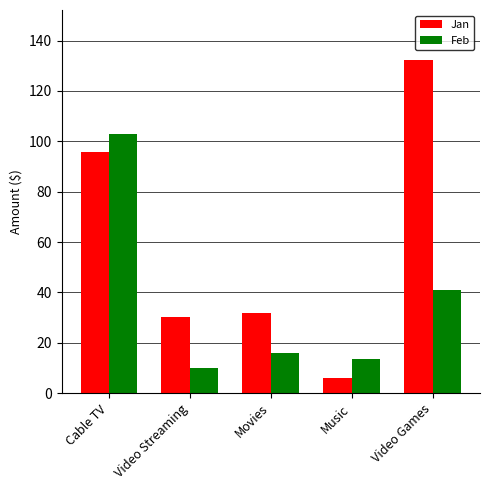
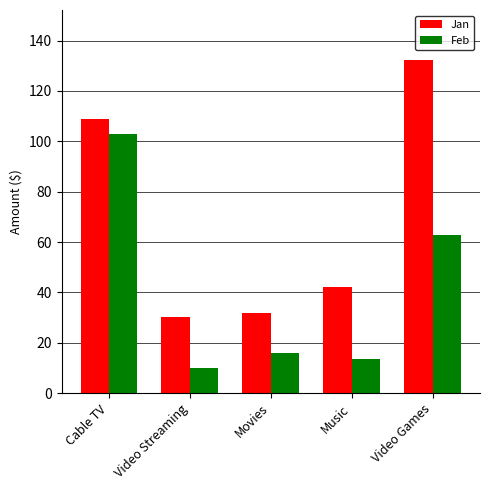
  {
    "Jan": {
-     "Cable TV": 96,
+     "Cable TV": 109,
      "Video Streaming": 30,
      "Movies": 32,
-     "Music": 6,
+     "Music": 42,
      "Video Games": 132
    },
    "Feb": {
      "Cable TV": 103,
      "Video Streaming": 10,
      "Movies": 16,
      "Music": 13,
-     "Video Games": 41
+     "Video Games": 63
    }
  }
